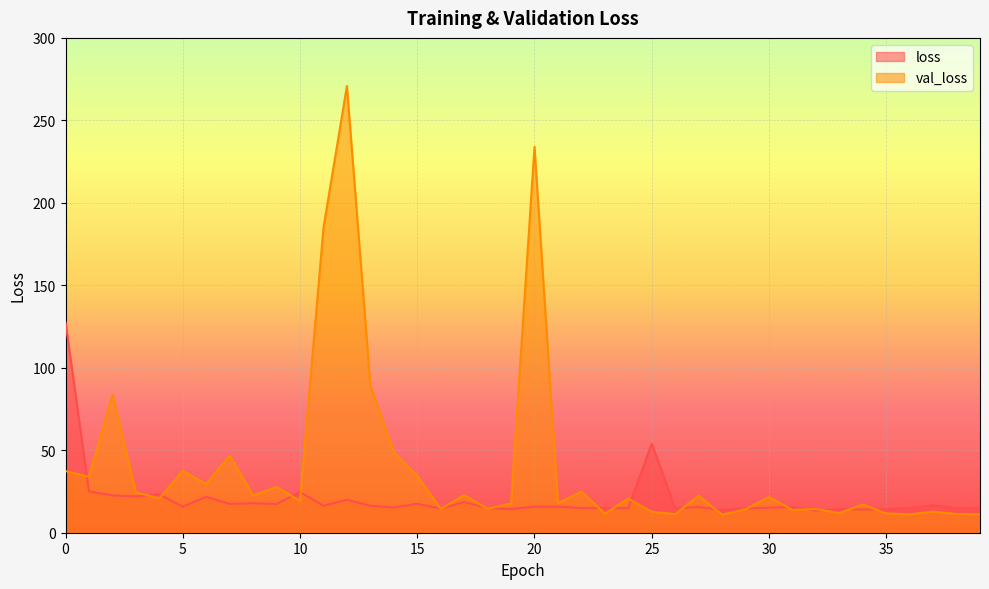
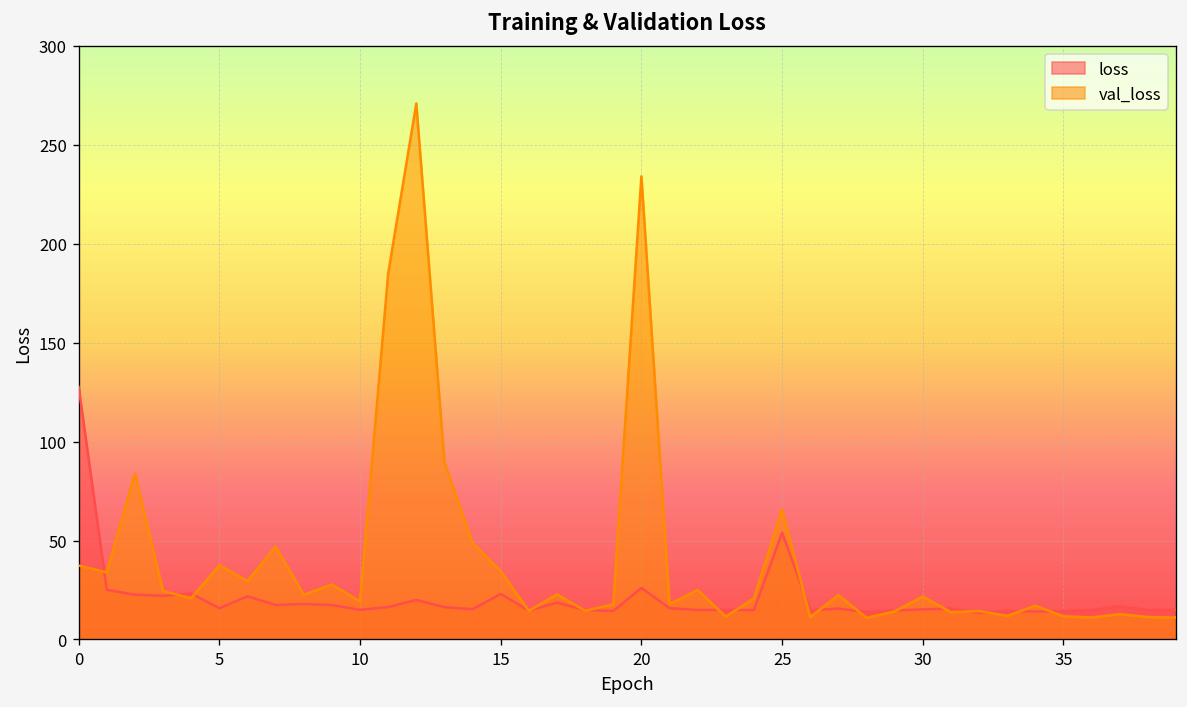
  {
    "loss": {
      "0": 128,
      "5": 16,
-     "10": 25,
-     "15": 18,
-     "20": 16,
+     "10": 15,
+     "15": 23,
+     "20": 26,
      "25": 54,
      "30": 15,
      "35": 14
    },
    "val_loss": {
      "0": 37,
      "5": 38,
      "10": 19,
      "15": 35,
      "20": 234,
-     "25": 13,
+     "25": 66,
      "30": 22,
      "35": 12
    }
  }
